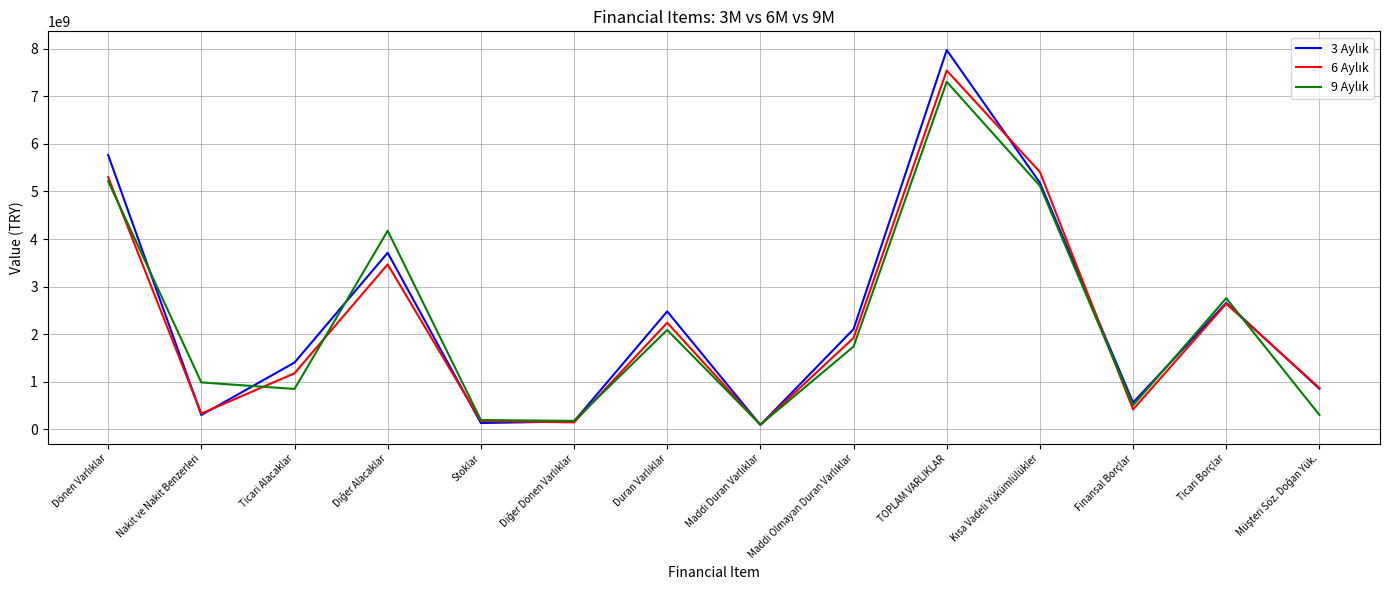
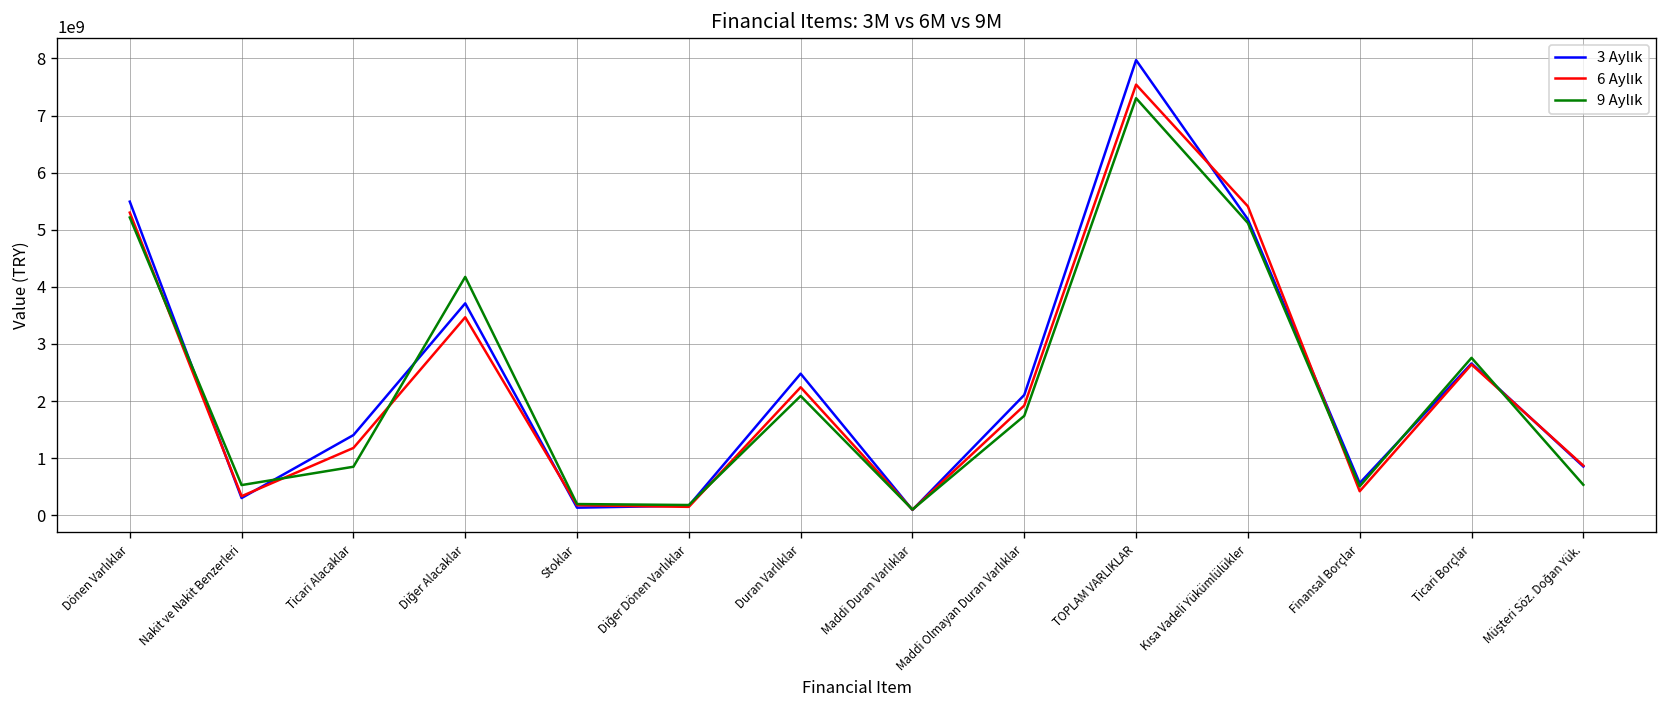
  {
    "3 Aylık": {
-     "Dönen Varlıklar": 5800000000,
+     "Dönen Varlıklar": 5500000000,
      "Ticari Alacaklar": 1400000000,
      "Diğer Alacaklar": 3700000000,
      "Duran Varlıklar": 2500000000,
      "Maddi Olmayan Duran Varlıklar": 2100000000,
      "TOPLAM VARLIKLAR": 8000000000,
      "Kısa Vadeli Yükümlülükler": 5200000000,
      "Finansal Borçlar": 600000000
    },
    "6 Aylık": {
      "Dönen Varlıklar": 5300000000,
      "Ticari Alacaklar": 1200000000,
      "Diğer Alacaklar": 3500000000,
      "Duran Varlıklar": 2200000000,
      "Maddi Olmayan Duran Varlıklar": 1900000000,
      "TOPLAM VARLIKLAR": 7500000000,
      "Kısa Vadeli Yükümlülükler": 5400000000,
      "Finansal Borçlar": 400000000
    },
    "9 Aylık": {
      "Dönen Varlıklar": 5200000000,
-     "Nakit ve Nakit Benzerleri": 1000000000,
+     "Nakit ve Nakit Benzerleri": 500000000,
      "Ticari Alacaklar": 800000000,
      "Diğer Alacaklar": 4200000000,
      "Duran Varlıklar": 2100000000,
      "Maddi Olmayan Duran Varlıklar": 1700000000,
      "TOPLAM VARLIKLAR": 7300000000,
      "Kısa Vadeli Yükümlülükler": 5100000000,
      "Finansal Borçlar": 500000000,
      "Ticari Borçlar": 2800000000,
-     "Müşteri Söz. Doğan Yük.": 300000000
+     "Müşteri Söz. Doğan Yük.": 500000000
    }
  }
